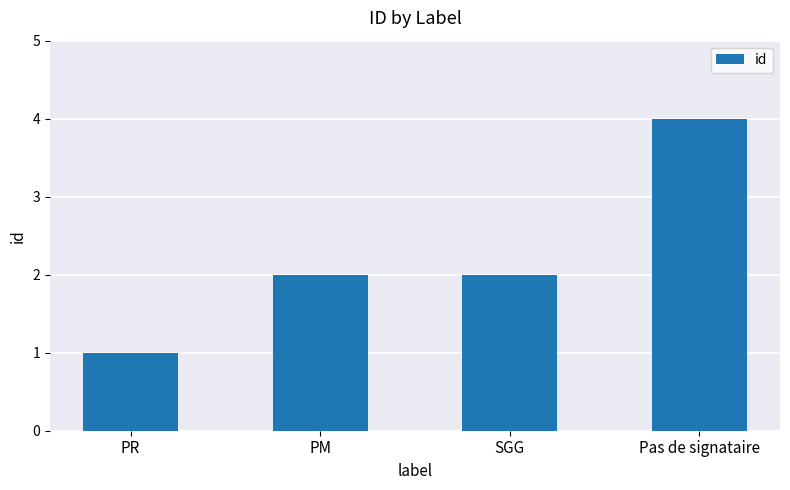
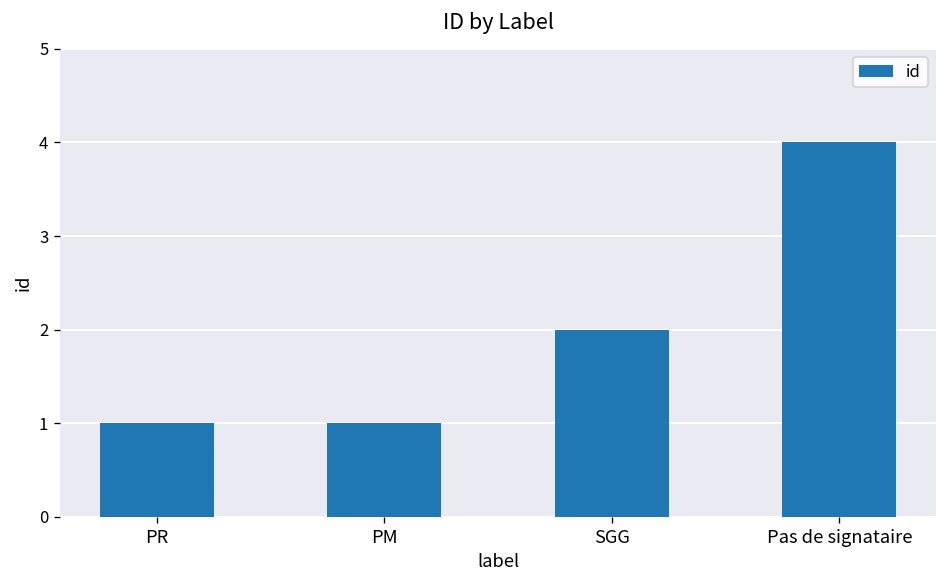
  {
    "PR": 1,
-   "PM": 2,
+   "PM": 1,
    "SGG": 2,
    "Pas de signataire": 4
  }
